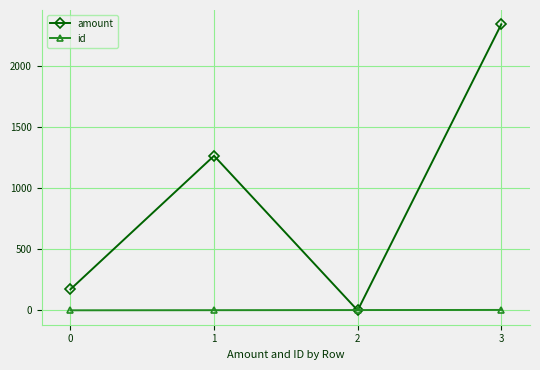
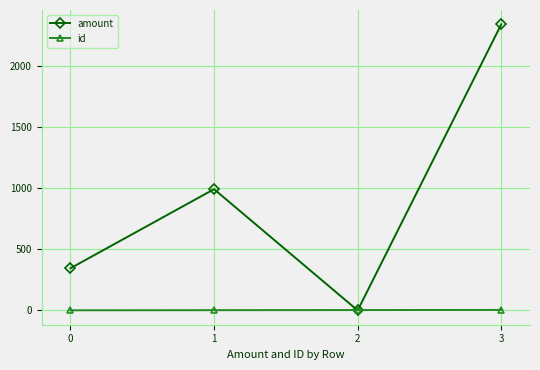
  {
    "amount": {
-     "0": 170,
-     "1": 1270,
+     "0": 350,
+     "1": 990,
      "3": 2340
    },
    "id": {
      "0": 0,
      "1": 0,
      "3": 0
    }
  }
